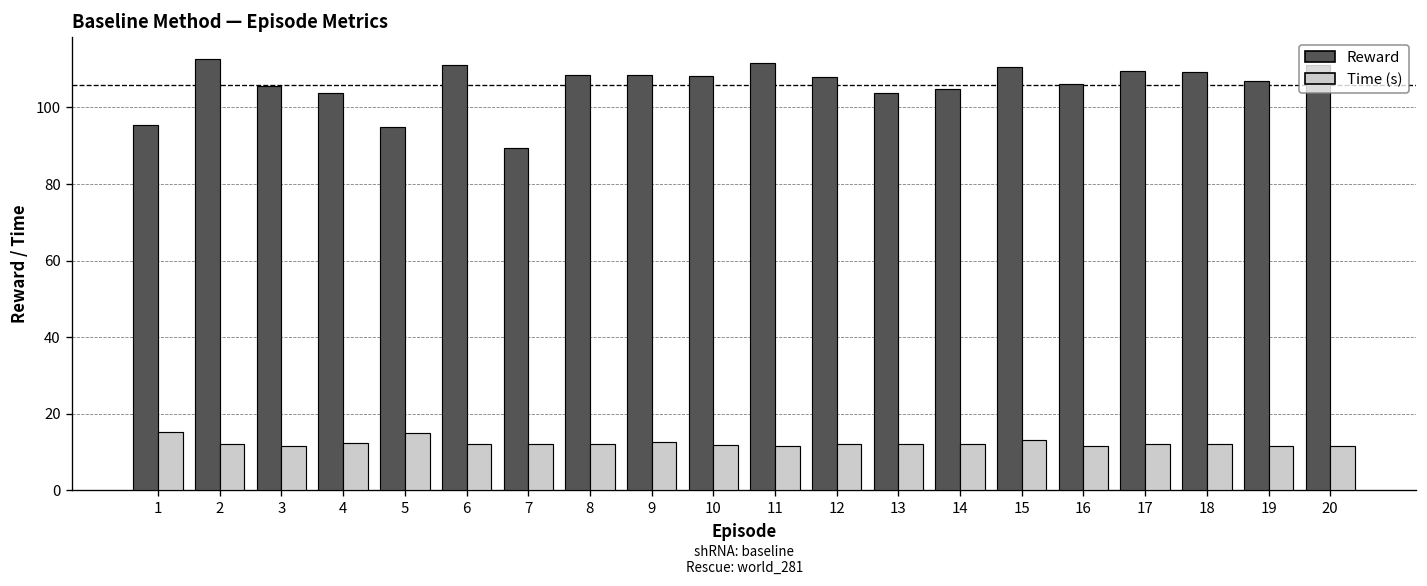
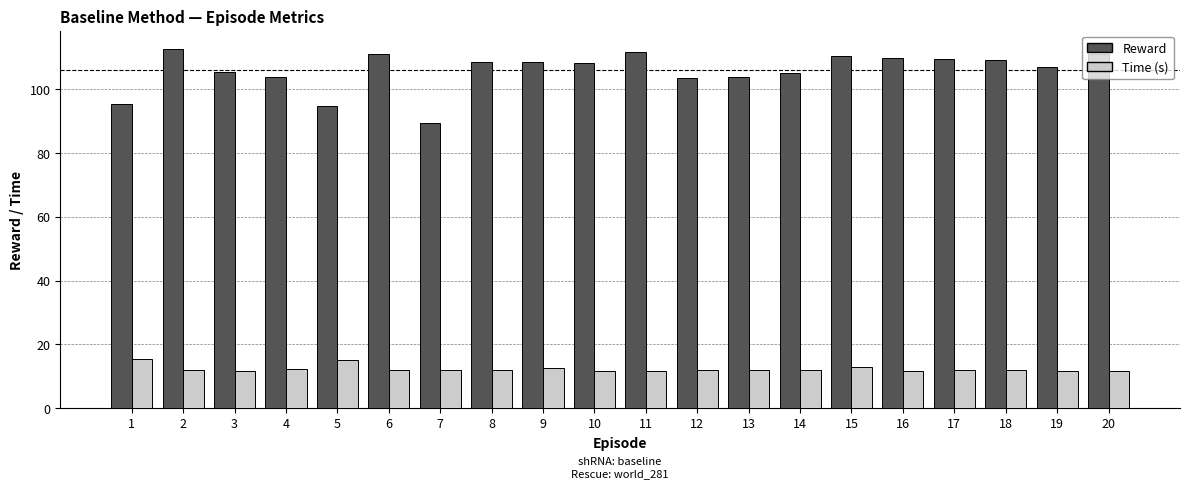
  {
    "Reward": {
      "1": 95,
      "2": 113,
      "3": 106,
      "4": 104,
      "5": 95,
      "6": 111,
      "7": 89,
      "8": 109,
      "9": 109,
      "10": 108,
      "11": 112,
-     "12": 108,
+     "12": 104,
      "13": 104,
      "14": 105,
      "15": 111,
-     "16": 106,
+     "16": 110,
      "17": 110,
      "18": 109,
      "19": 107
    }
  }
